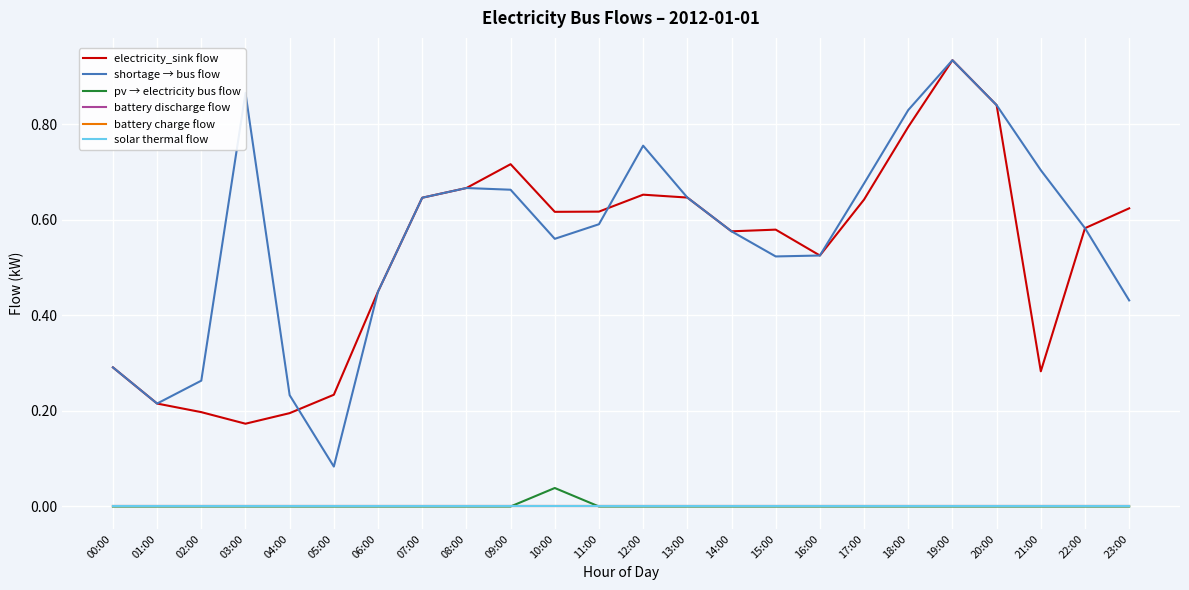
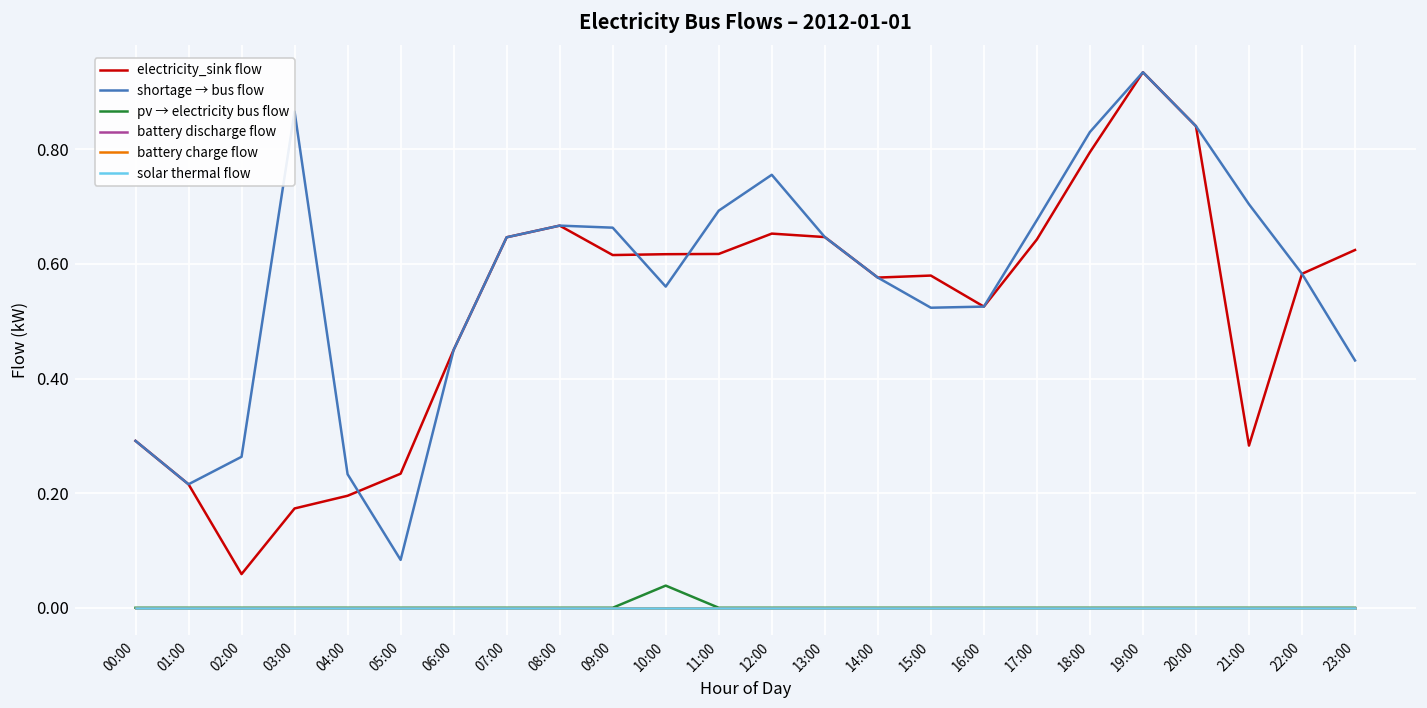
  {
    "electricity_sink flow": {
-     "02:00": 0.20,
+     "02:00": 0.06,
      "03:00": 0.17,
      "04:00": 0.20,
      "05:00": 0.23,
-     "09:00": 0.72,
+     "09:00": 0.62,
      "10:00": 0.62,
      "11:00": 0.62,
      "12:00": 0.65,
      "15:00": 0.58,
      "17:00": 0.64,
      "18:00": 0.79,
      "21:00": 0.28,
      "23:00": 0.62
    },
    "shortage → bus flow": {
      "02:00": 0.26,
      "04:00": 0.23,
      "05:00": 0.08,
      "09:00": 0.66,
      "10:00": 0.56,
-     "11:00": 0.59,
+     "11:00": 0.69,
      "12:00": 0.76,
      "15:00": 0.52,
      "17:00": 0.68,
      "18:00": 0.83,
      "21:00": 0.70,
      "23:00": 0.43
    },
    "pv → electricity bus flow": {
      "10:00": 0.04
    },
    "solar thermal flow": {
      "10:00": 0.00
    }
  }
